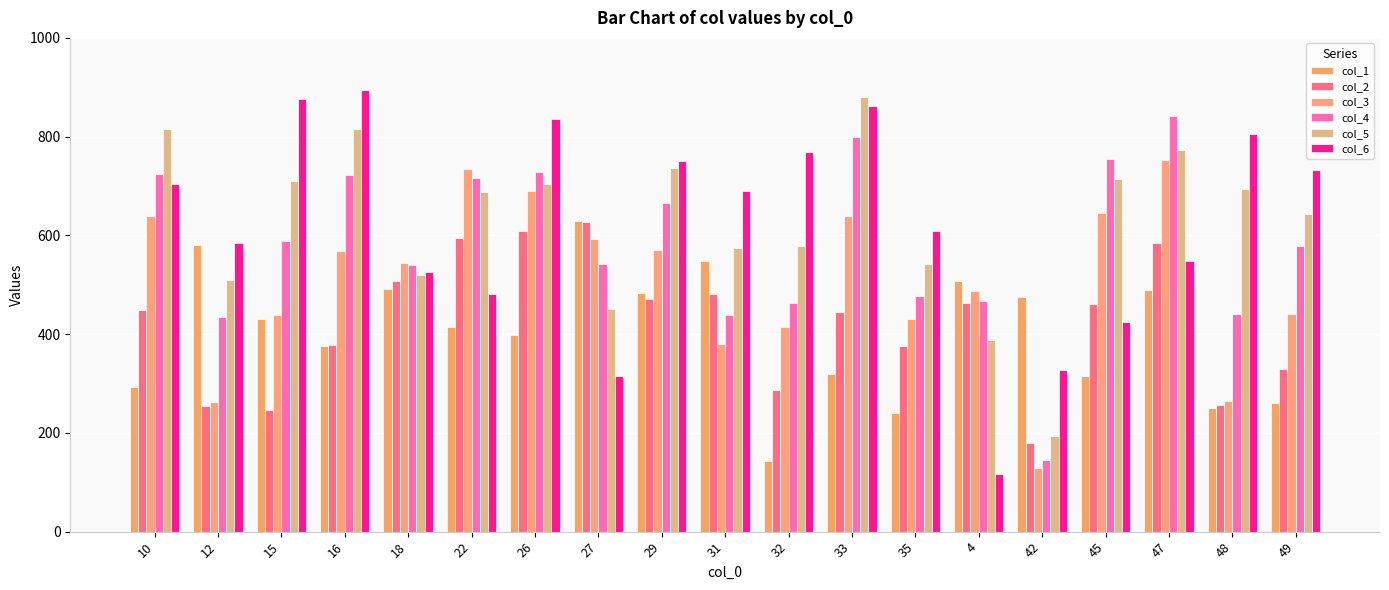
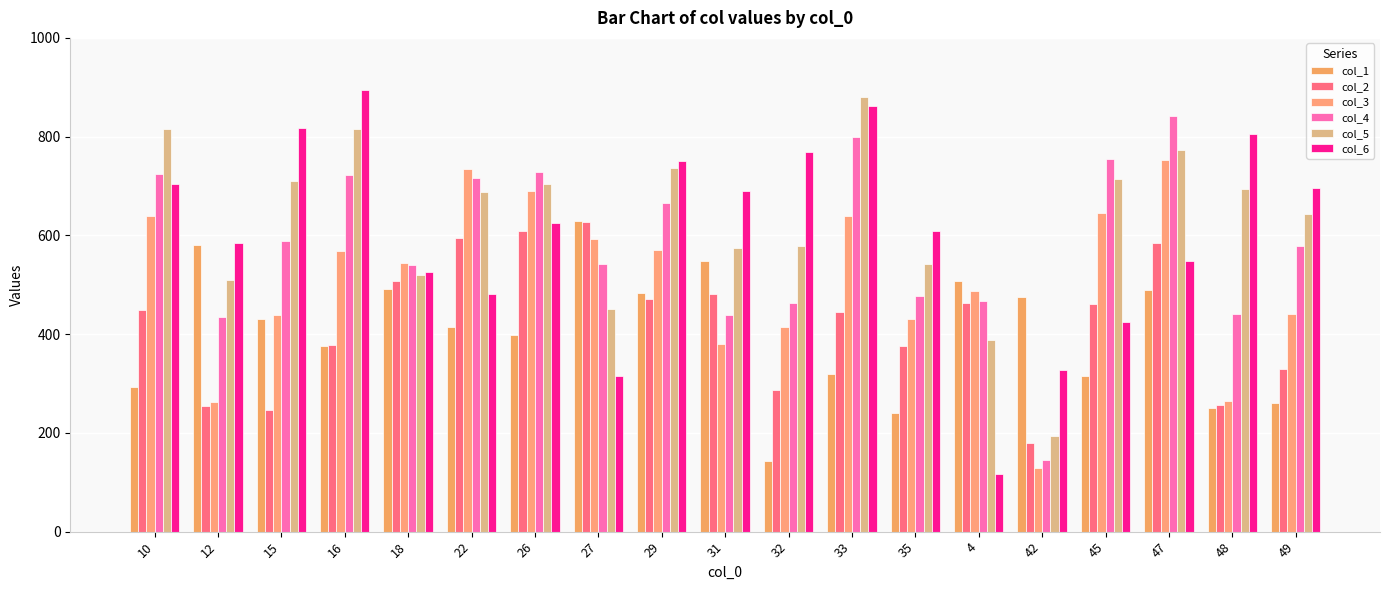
  {
    "col_6": {
      "10": 700,
      "12": 580,
-     "15": 880,
+     "15": 820,
      "16": 890,
      "18": 520,
      "22": 480,
-     "26": 840,
+     "26": 620,
      "27": 320,
      "29": 750,
      "31": 690,
      "32": 770,
      "33": 860,
      "35": 610,
      "4": 120,
      "42": 330,
      "45": 420,
      "47": 550,
      "48": 810,
-     "49": 730
+     "49": 700
    }
  }
